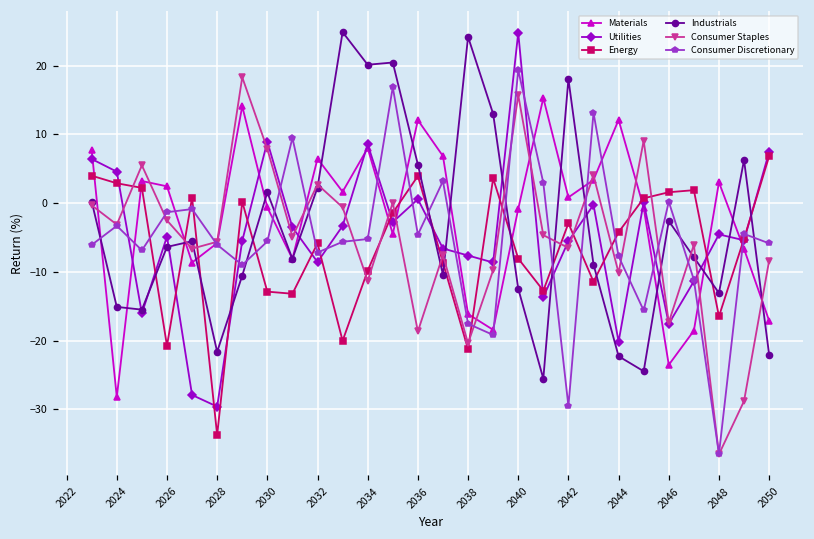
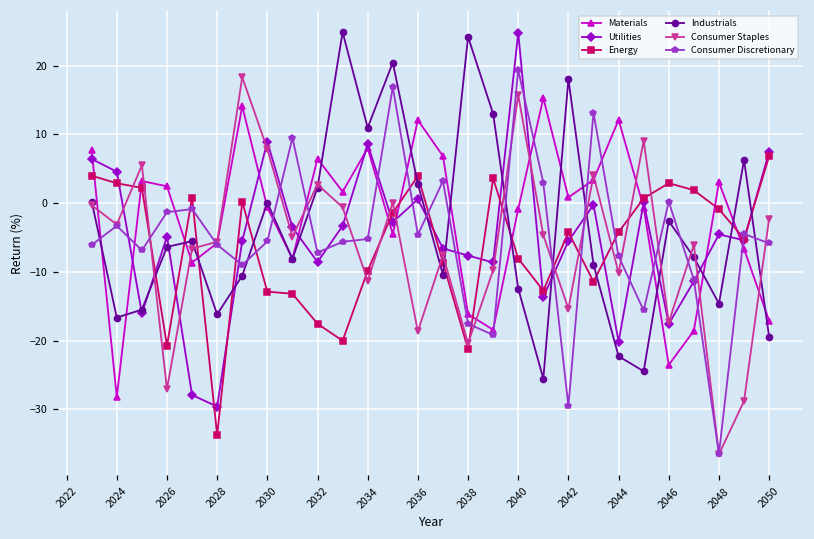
  {
    "Energy": {
      "2024": 3,
      "2026": -21,
      "2028": -34,
      "2030": -13,
-     "2032": -6,
+     "2032": -18,
      "2034": -10,
      "2036": 4,
      "2038": -21,
      "2040": -8,
-     "2042": -3,
+     "2042": -4,
      "2044": -4,
-     "2046": 2,
-     "2048": -16,
+     "2046": 3,
+     "2048": -1,
      "2050": 7
    },
    "Industrials": {
-     "2024": -15,
+     "2024": -17,
      "2026": -6,
-     "2028": -22,
-     "2030": 2,
+     "2028": -16,
+     "2030": 0,
      "2032": 2,
-     "2034": 20,
-     "2036": 6,
+     "2034": 11,
+     "2036": 3,
      "2038": 24,
      "2040": -12,
      "2042": 18,
      "2044": -22,
      "2046": -3,
-     "2048": -13,
-     "2050": -22
+     "2048": -15,
+     "2050": -19
    },
    "Consumer Staples": {
-     "2026": -3,
+     "2026": -27,
      "2030": 8,
      "2032": 3,
      "2034": -11,
      "2036": -19,
      "2038": -20,
      "2040": 16,
-     "2042": -7,
+     "2042": -15,
      "2044": -10,
-     "2050": -8
+     "2050": -2
    }
  }
